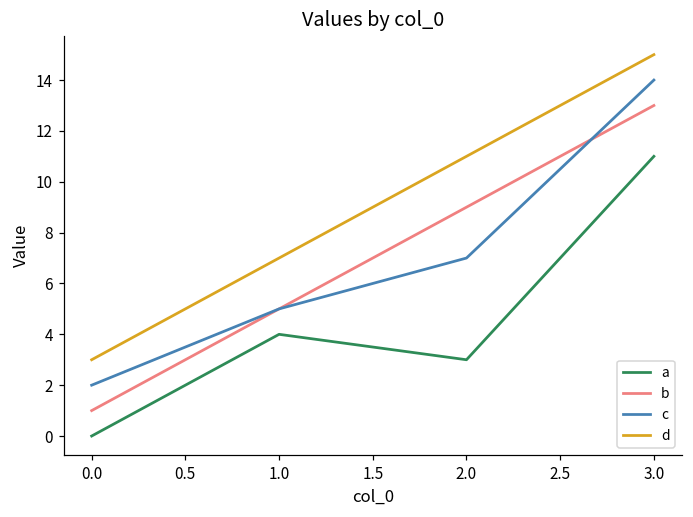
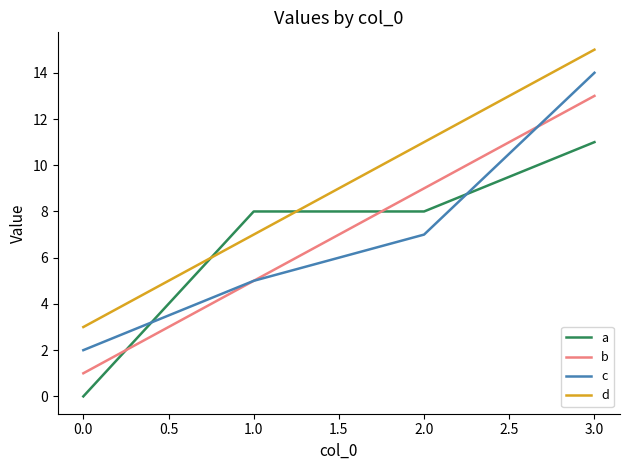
  {
    "a": {
      "0.0": 0,
-     "1.0": 4,
-     "2.0": 3,
+     "1.0": 8,
+     "2.0": 8,
      "3.0": 11
    },
    "b": {
      "0.0": 1,
      "2.0": 9,
      "3.0": 13
    },
    "c": {
      "0.0": 2,
      "2.0": 7,
      "3.0": 14
    },
    "d": {
      "0.0": 3,
      "1.0": 7,
      "2.0": 11,
      "3.0": 15
    }
  }
